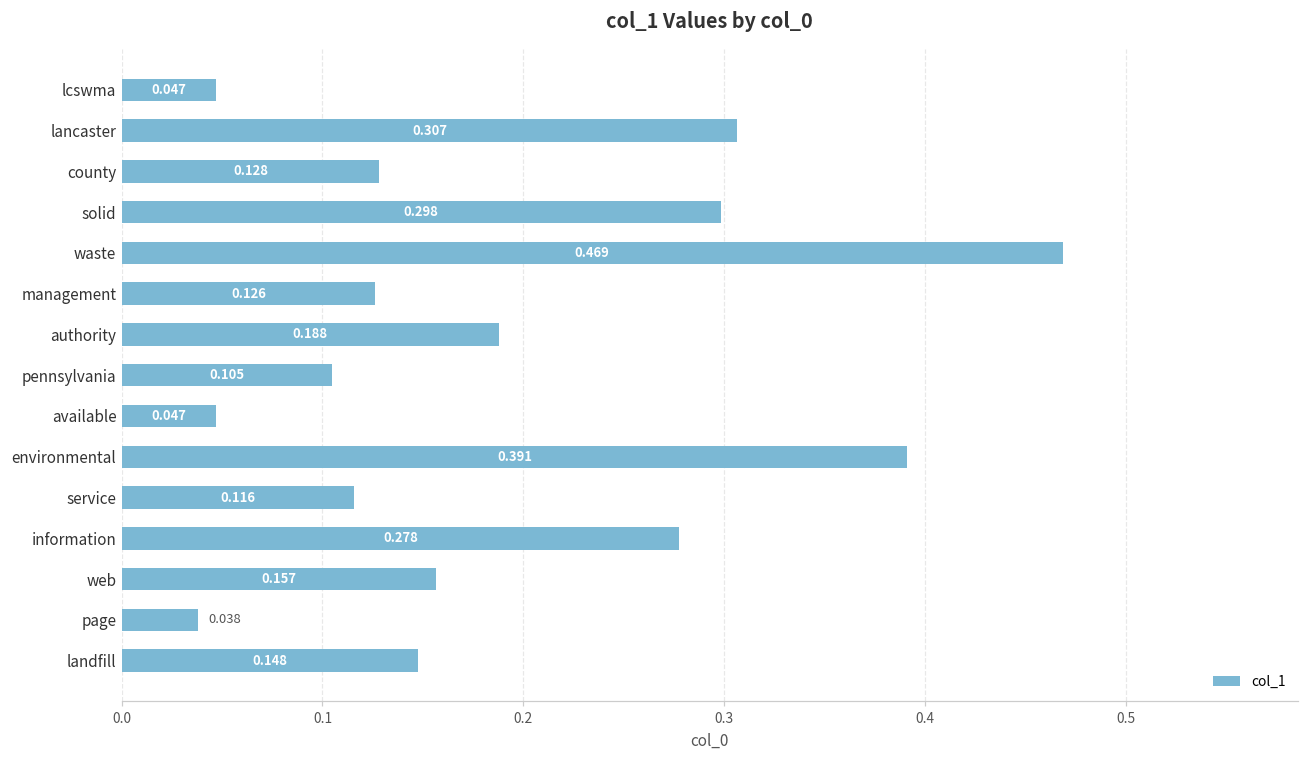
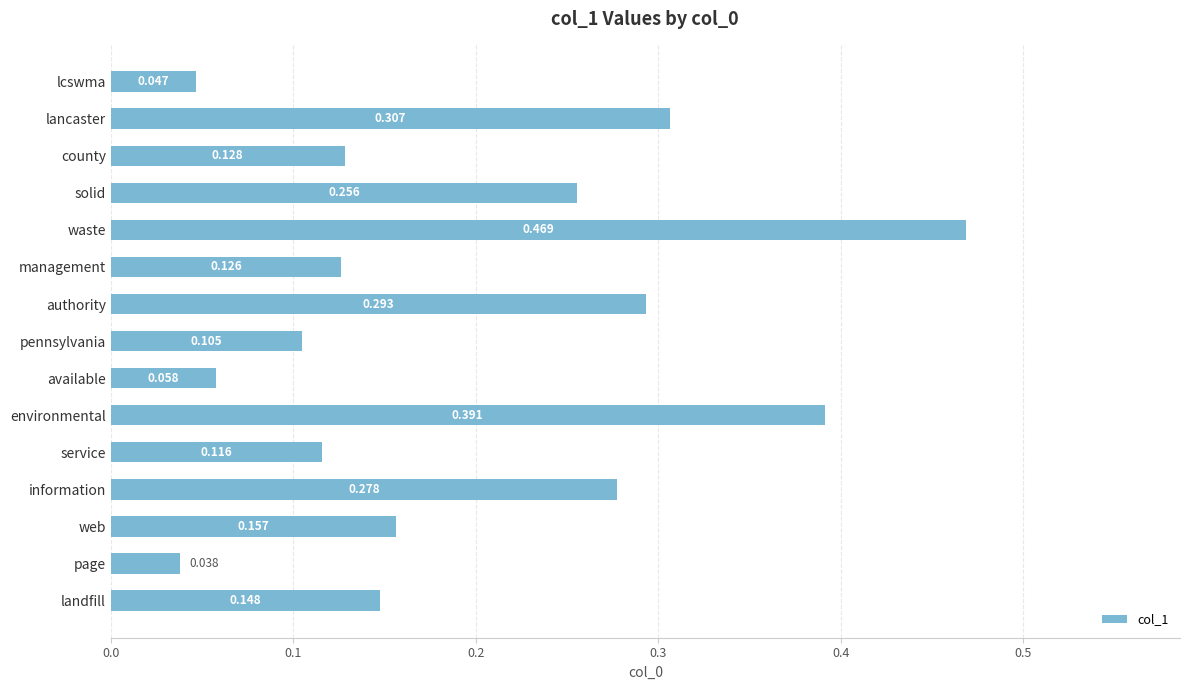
  {
    "lcswma": 0.047,
    "lancaster": 0.307,
    "county": 0.128,
-   "solid": 0.298,
+   "solid": 0.256,
    "waste": 0.469,
    "management": 0.126,
-   "authority": 0.188,
+   "authority": 0.293,
    "pennsylvania": 0.105,
-   "available": 0.047,
+   "available": 0.058,
    "environmental": 0.391,
    "service": 0.116,
    "information": 0.278,
    "web": 0.157,
    "page": 0.038,
    "landfill": 0.148
  }
